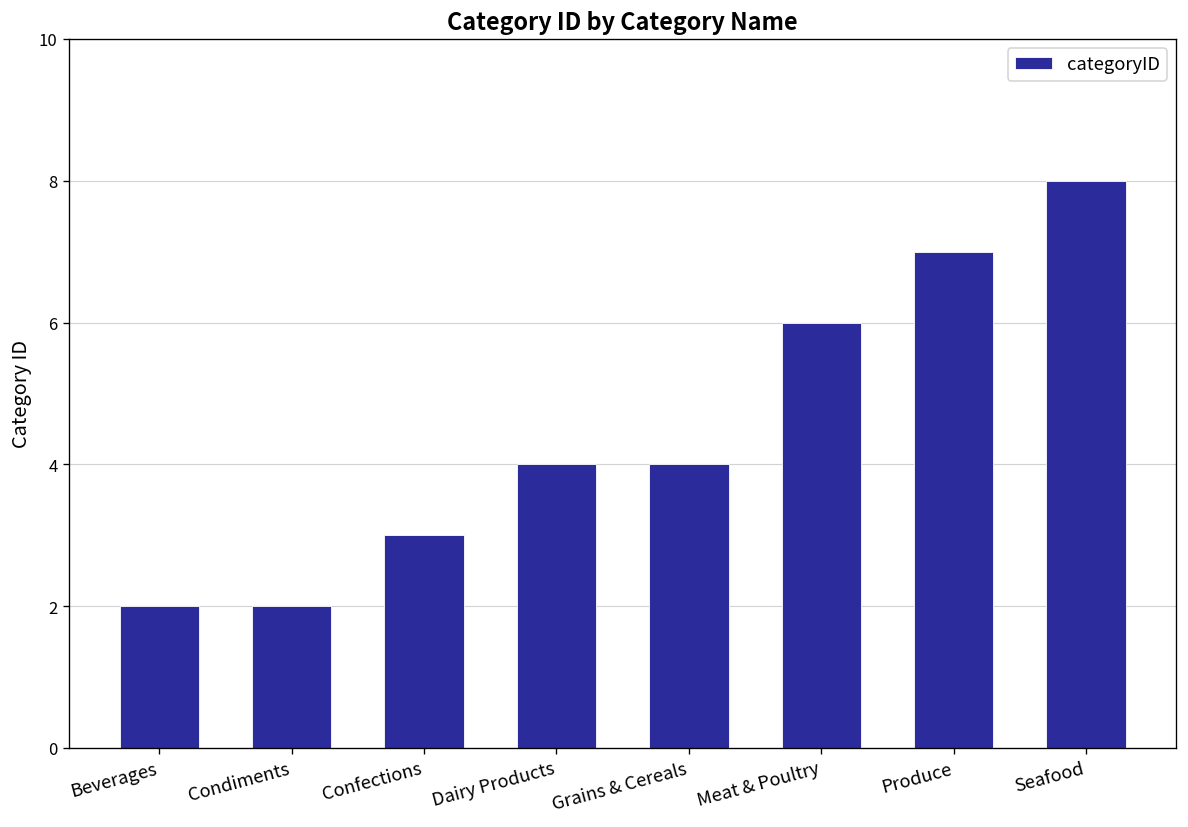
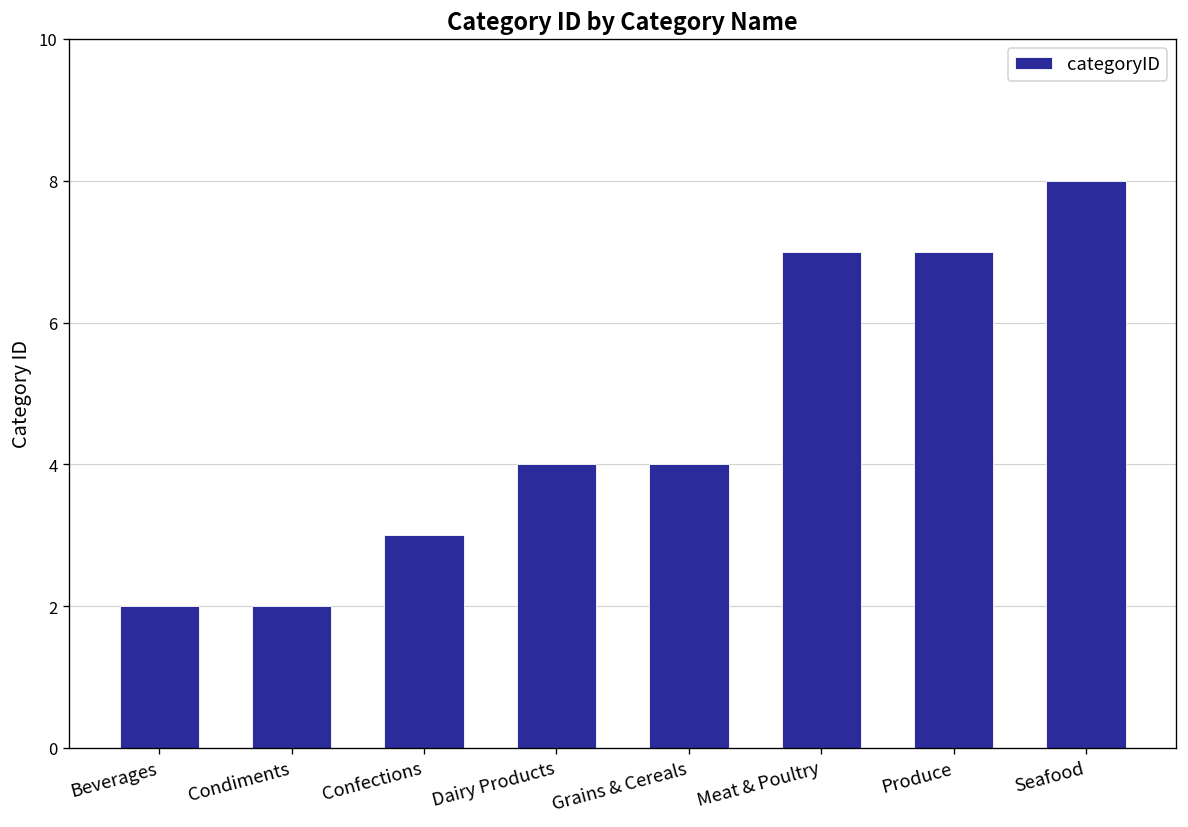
  {
    "Beverages": 2,
    "Condiments": 2,
    "Confections": 3,
    "Dairy Products": 4,
    "Grains & Cereals": 4,
-   "Meat & Poultry": 6,
+   "Meat & Poultry": 7,
    "Produce": 7,
    "Seafood": 8
  }
